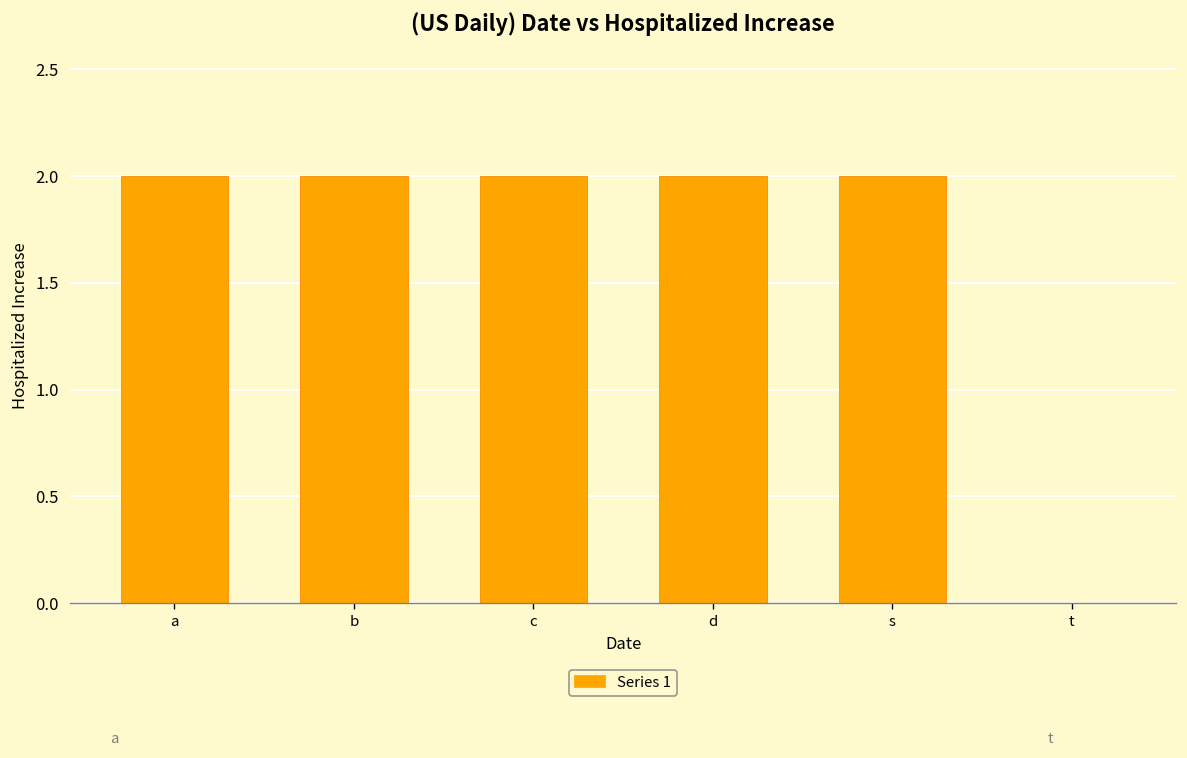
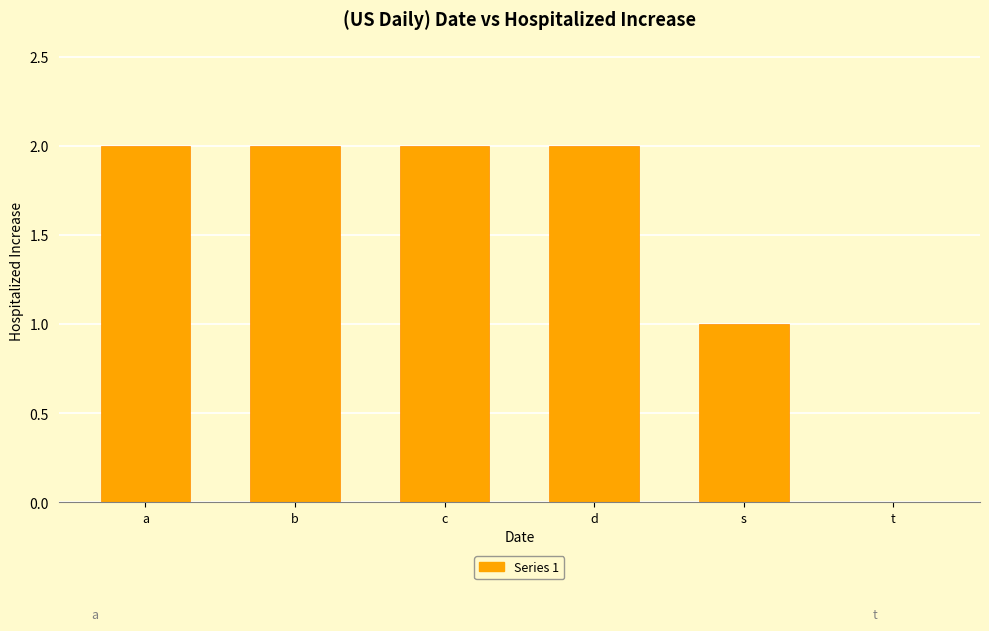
  {
    "a": 2,
    "b": 2,
    "c": 2,
    "d": 2,
-   "s": 2,
+   "s": 1,
    "t": 0
  }
